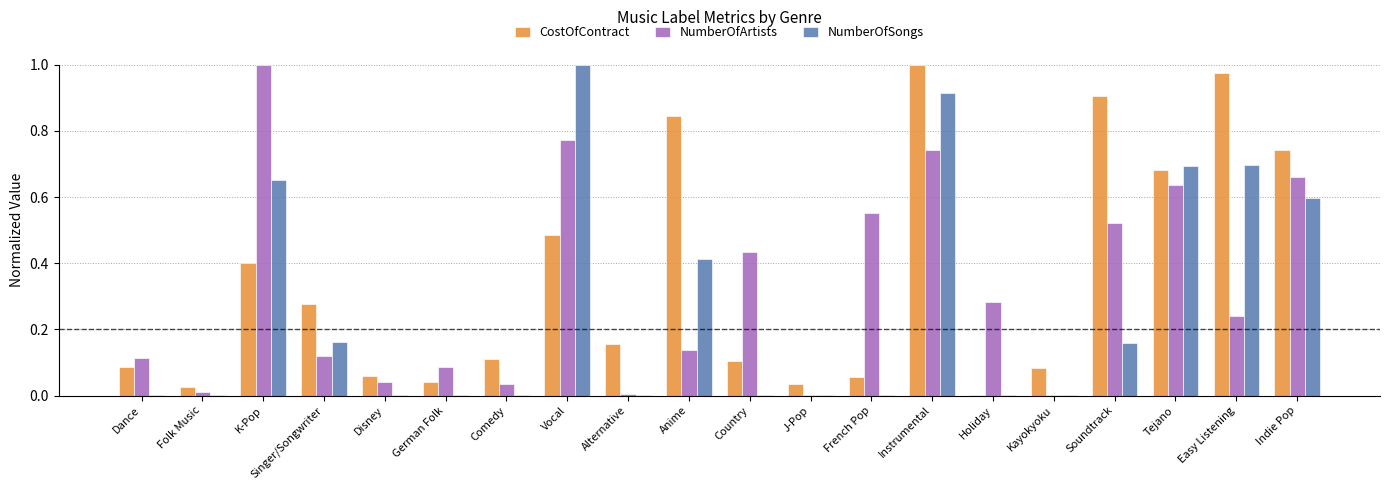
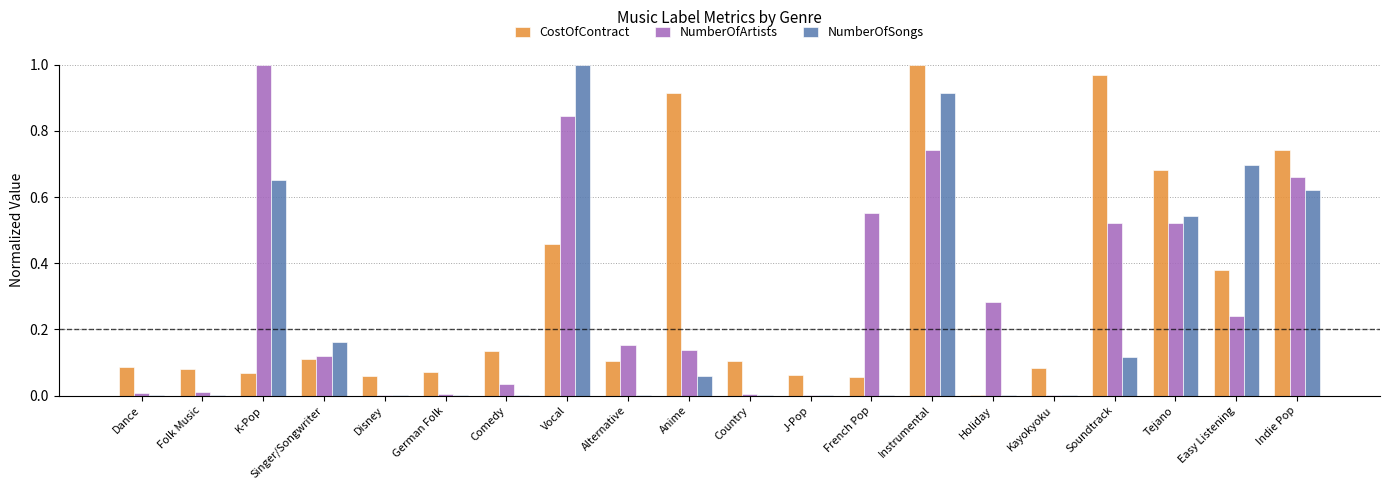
  {
    "CostOfContract": {
      "Dance": 0.09,
-     "Folk Music": 0.03,
-     "K-Pop": 0.40,
-     "Singer/Songwriter": 0.28,
+     "Folk Music": 0.08,
+     "K-Pop": 0.07,
+     "Singer/Songwriter": 0.11,
      "Disney": 0.06,
-     "German Folk": 0.04,
-     "Comedy": 0.11,
-     "Vocal": 0.48,
-     "Alternative": 0.15,
-     "Anime": 0.84,
+     "German Folk": 0.07,
+     "Comedy": 0.13,
+     "Vocal": 0.46,
+     "Alternative": 0.10,
+     "Anime": 0.92,
      "Country": 0.10,
-     "J-Pop": 0.03,
+     "J-Pop": 0.06,
      "French Pop": 0.06,
      "Instrumental": 1.00,
      "Kayokyoku": 0.08,
-     "Soundtrack": 0.90,
+     "Soundtrack": 0.97,
      "Tejano": 0.68,
-     "Easy Listening": 0.97,
+     "Easy Listening": 0.38,
      "Indie Pop": 0.74
    },
    "NumberOfArtists": {
-     "Dance": 0.11,
+     "Dance": 0.01,
      "Folk Music": 0.01,
      "K-Pop": 1.00,
      "Singer/Songwriter": 0.12,
-     "Disney": 0.04,
-     "German Folk": 0.09,
+     "Disney": 0.00,
+     "German Folk": 0.00,
      "Comedy": 0.03,
-     "Vocal": 0.77,
-     "Alternative": 0.00,
+     "Vocal": 0.85,
+     "Alternative": 0.15,
      "Anime": 0.14,
-     "Country": 0.43,
+     "Country": 0.00,
      "French Pop": 0.55,
      "Instrumental": 0.74,
      "Holiday": 0.28,
      "Soundtrack": 0.52,
-     "Tejano": 0.64,
+     "Tejano": 0.52,
      "Easy Listening": 0.24,
      "Indie Pop": 0.66
    },
    "NumberOfSongs": {
      "K-Pop": 0.65,
      "Singer/Songwriter": 0.16,
      "Vocal": 1.00,
-     "Anime": 0.41,
+     "Anime": 0.06,
      "Instrumental": 0.91,
-     "Soundtrack": 0.16,
-     "Tejano": 0.69,
+     "Soundtrack": 0.12,
+     "Tejano": 0.54,
      "Easy Listening": 0.70,
-     "Indie Pop": 0.60
+     "Indie Pop": 0.62
    }
  }
